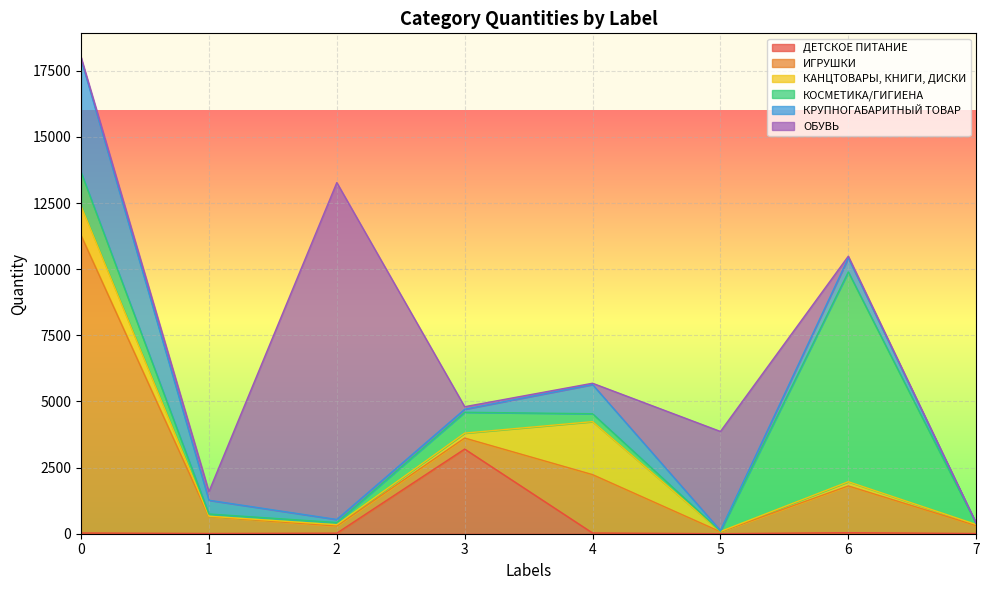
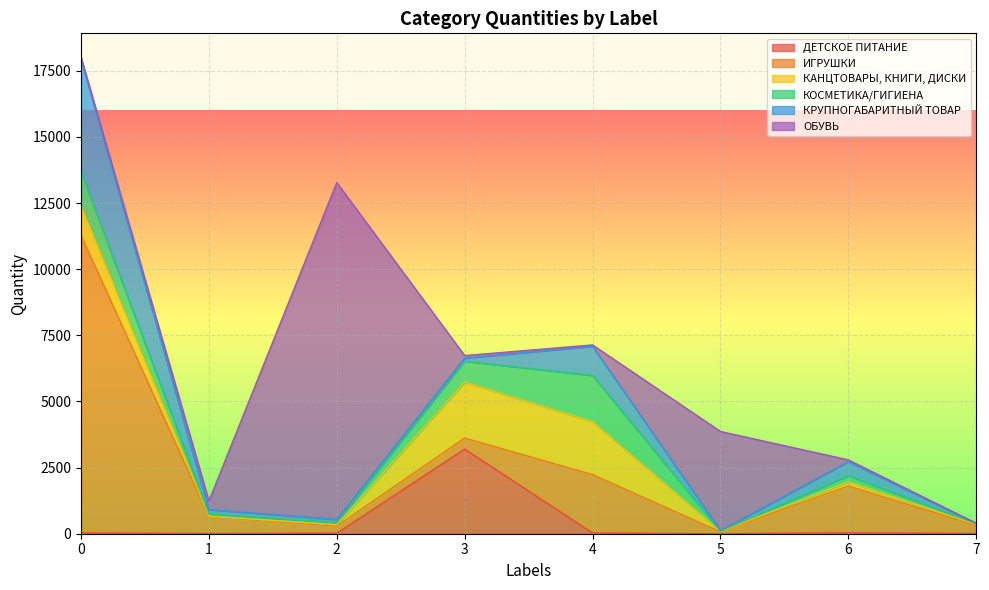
  {
    "КАНЦТОВАРЫ, КНИГИ, ДИСКИ": {
      "0": 1100,
-     "3": 200,
+     "3": 2100,
      "4": 2000,
      "6": 200
    },
    "КОСМЕТИКА/ГИГИЕНА": {
      "0": 1300,
      "3": 800,
-     "4": 300,
-     "6": 7900
+     "4": 1700,
+     "6": 200
    },
    "КРУПНОГАБАРИТНЫЙ ТОВАР": {
-     "1": 500,
+     "1": 200,
      "2": 100
    },
    "ОБУВЬ": {
      "1": 300,
      "2": 12700,
      "5": 3700
    }
  }
